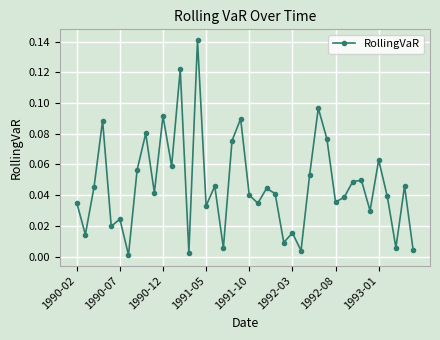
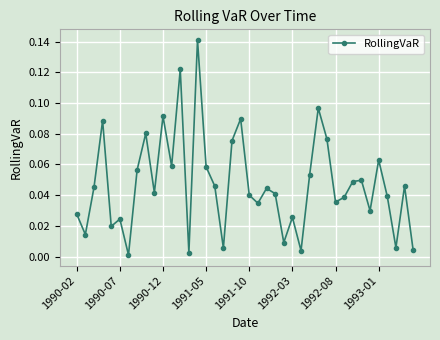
  {
-   "1990-02": 0.035,
+   "1990-02": 0.028,
    "1990-07": 0.024,
    "1990-12": 0.091,
-   "1991-05": 0.033,
+   "1991-05": 0.058,
    "1991-10": 0.040,
-   "1992-03": 0.015,
+   "1992-03": 0.026,
    "1992-08": 0.036,
    "1993-01": 0.063
  }
